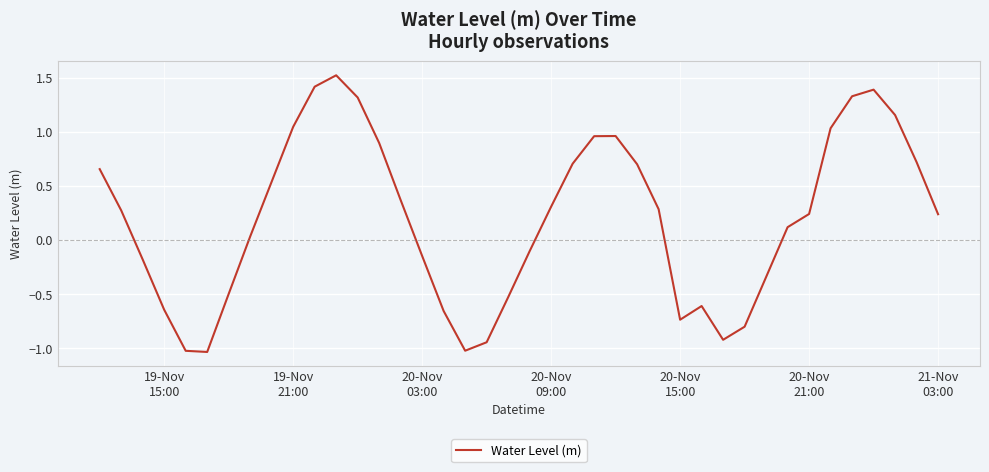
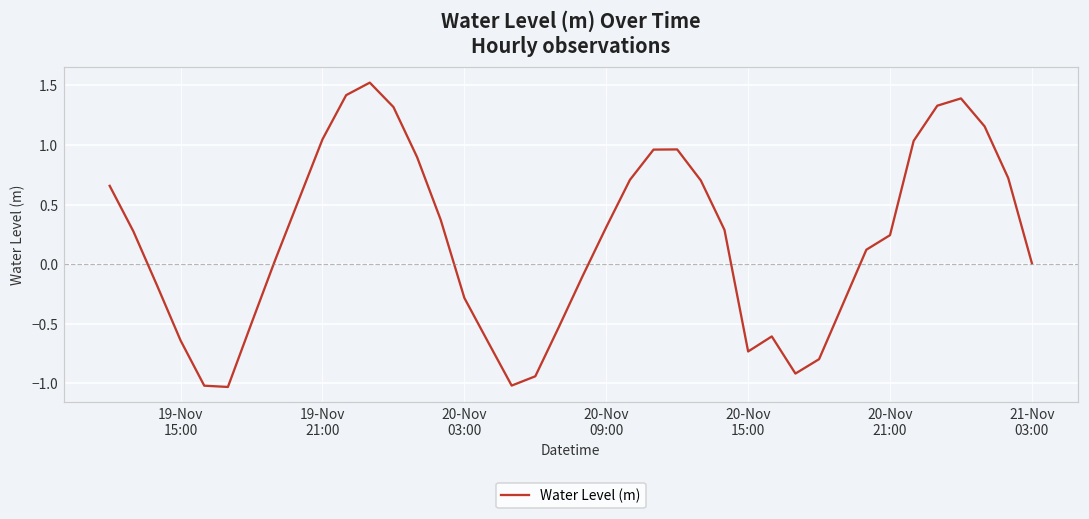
  {
    "19-Nov 15:00": -0.64,
    "19-Nov 21:00": 1.05,
-   "20-Nov 03:00": -0.15,
+   "20-Nov 03:00": -0.28,
    "20-Nov 09:00": 0.31,
    "20-Nov 15:00": -0.73,
    "20-Nov 21:00": 0.24,
-   "21-Nov 03:00": 0.24
+   "21-Nov 03:00": 0.01
  }
